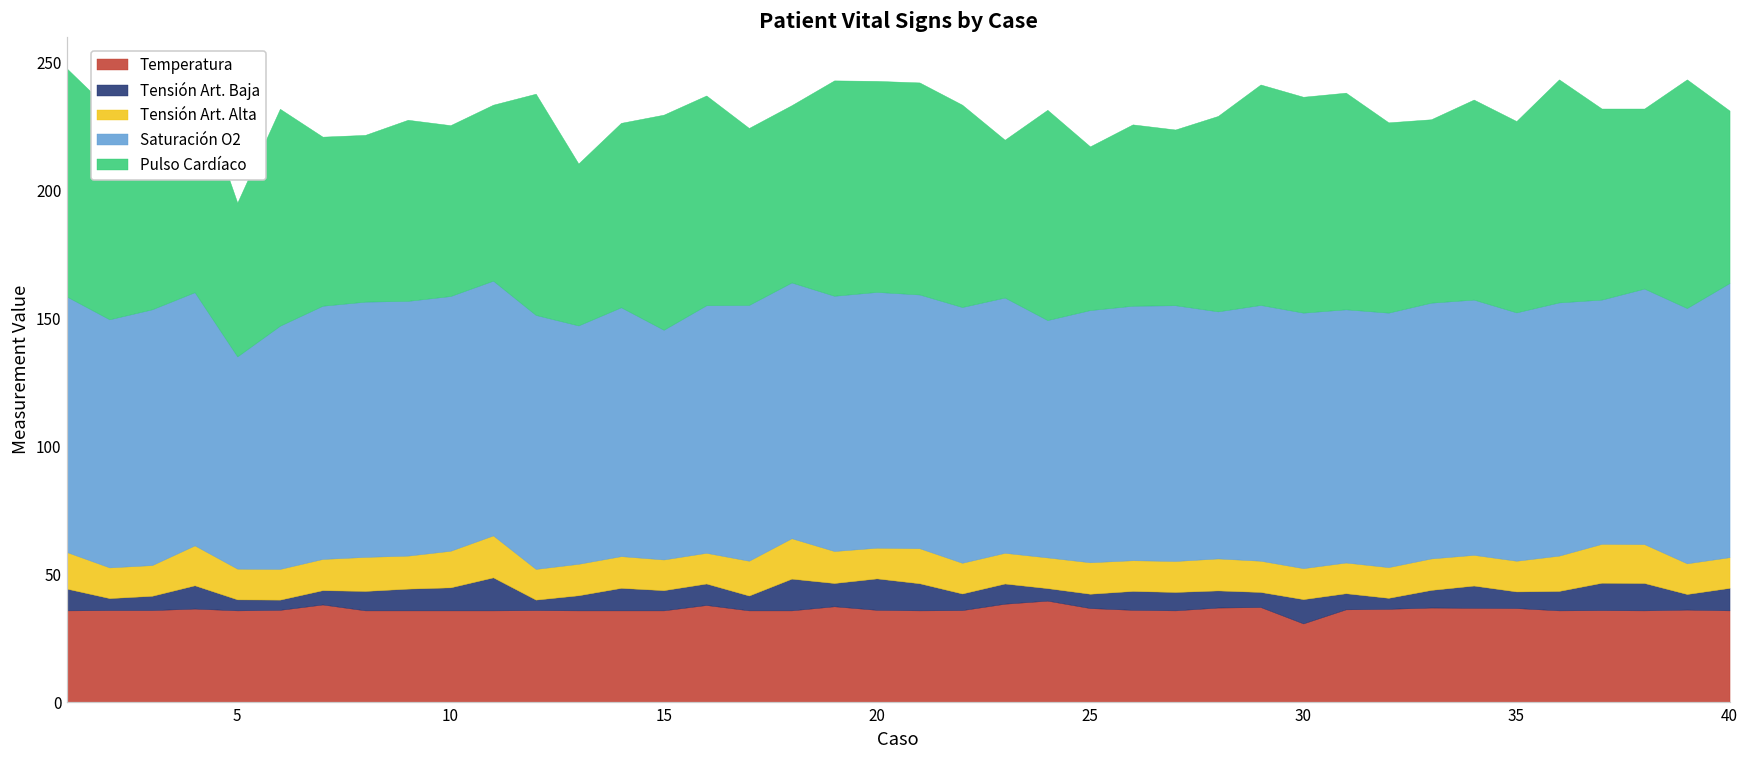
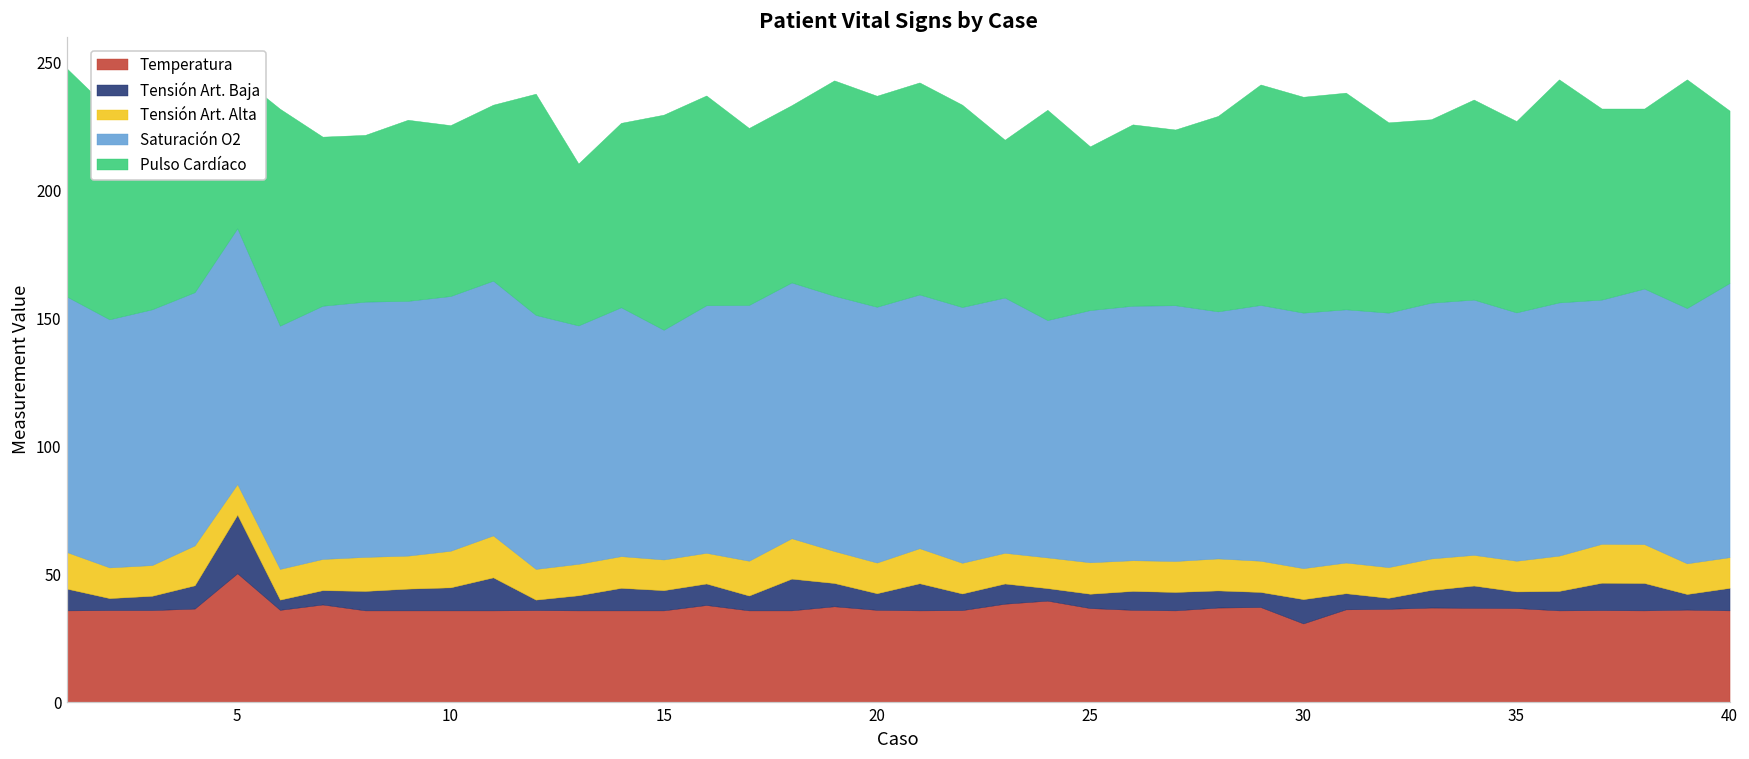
  {
    "Temperatura": {
-     "5": 36,
+     "5": 51,
      "10": 36,
      "15": 36,
      "20": 36,
      "25": 37,
      "30": 31,
      "35": 37,
      "40": 36
    },
    "Tensión Art. Baja": {
-     "5": 4,
+     "5": 23,
      "10": 9,
      "15": 8,
-     "20": 12,
+     "20": 7,
      "25": 6,
      "30": 10,
      "35": 7,
      "40": 9
    },
    "Tensión Art. Alta": {
      "5": 12,
      "10": 14,
      "15": 12,
      "20": 12,
      "25": 12,
      "30": 12,
      "35": 12,
      "40": 12
    },
    "Saturación O2": {
-     "5": 83,
+     "5": 100,
      "10": 100,
      "15": 90,
      "20": 100,
      "25": 99,
      "30": 100,
      "35": 97,
      "40": 107
    },
    "Pulso Cardíaco": {
      "10": 67,
      "15": 84,
      "20": 83,
      "25": 64,
      "30": 84,
      "35": 75,
      "40": 67
    }
  }
